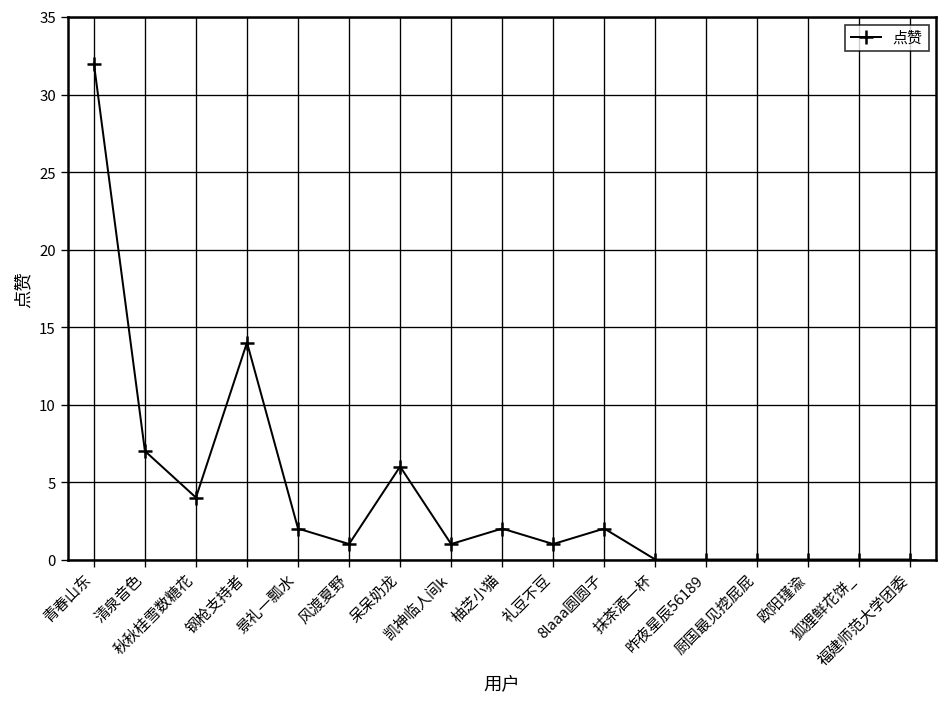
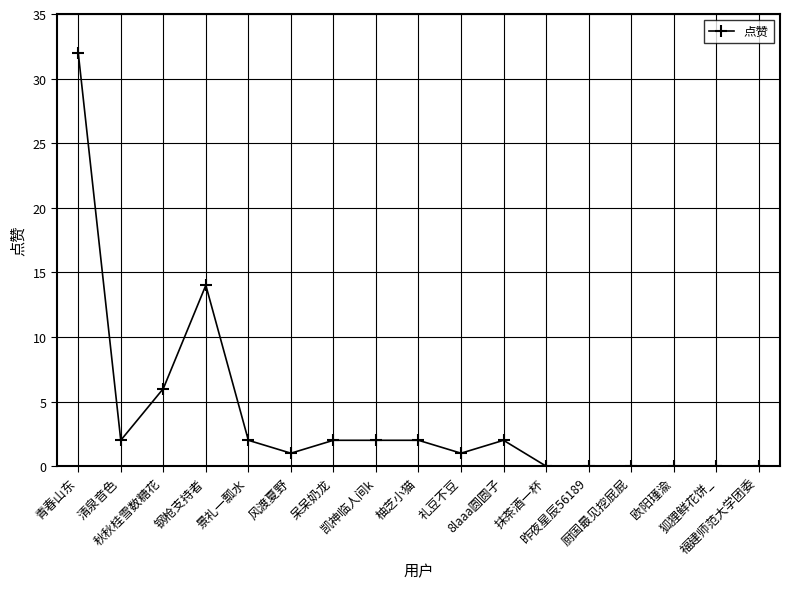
  {
    "青春山东": 32,
-   "清泉音色": 7,
-   "秋秋桂雪数糖花": 4,
+   "清泉音色": 2,
+   "秋秋桂雪数糖花": 6,
    "钢枪支持者": 14,
    "景礼一瓢水": 2,
    "风渡夏野": 1,
-   "呆呆奶龙": 6,
-   "凯神临人间k": 1,
+   "呆呆奶龙": 2,
+   "凯神临人间k": 2,
    "柚芝小猫": 2,
    "礼豆不豆": 1,
    "8laaa圆圆子": 2,
    "抹茶酒一杯": 0,
    "昨夜星辰56189": 0,
    "厨国最见挖屁屁": 0,
    "欧阳瑾渝": 0,
    "狐狸鲜花饼_": 0,
    "福建师范大学团委": 0
  }
